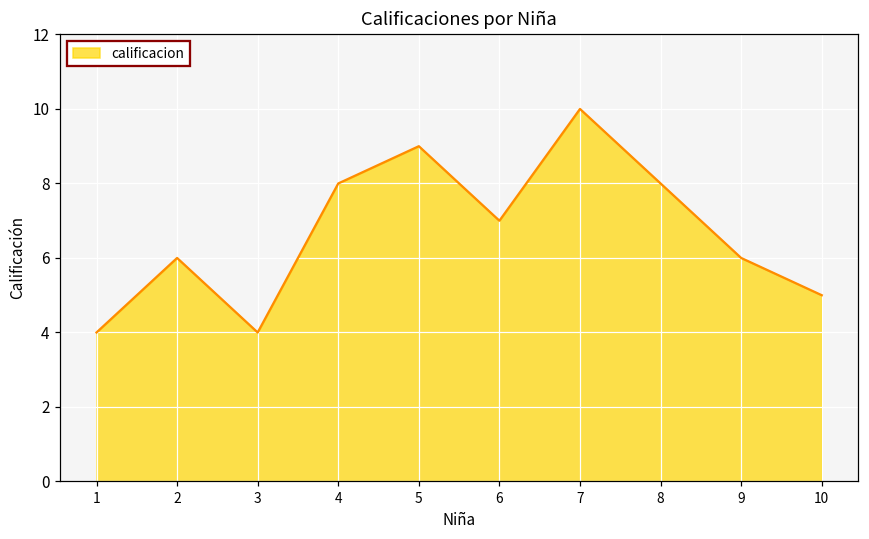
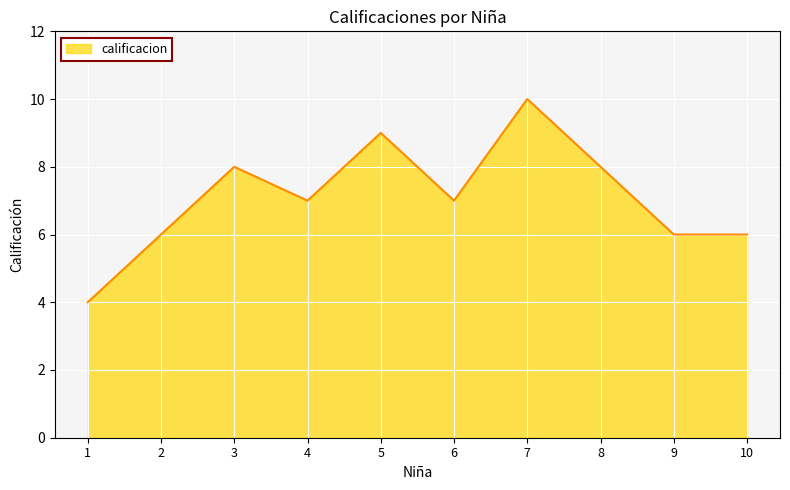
  {
    "1": 4,
    "2": 6,
-   "3": 4,
-   "4": 8,
+   "3": 8,
+   "4": 7,
    "5": 9,
    "6": 7,
    "7": 10,
    "8": 8,
    "9": 6,
-   "10": 5
+   "10": 6
  }
